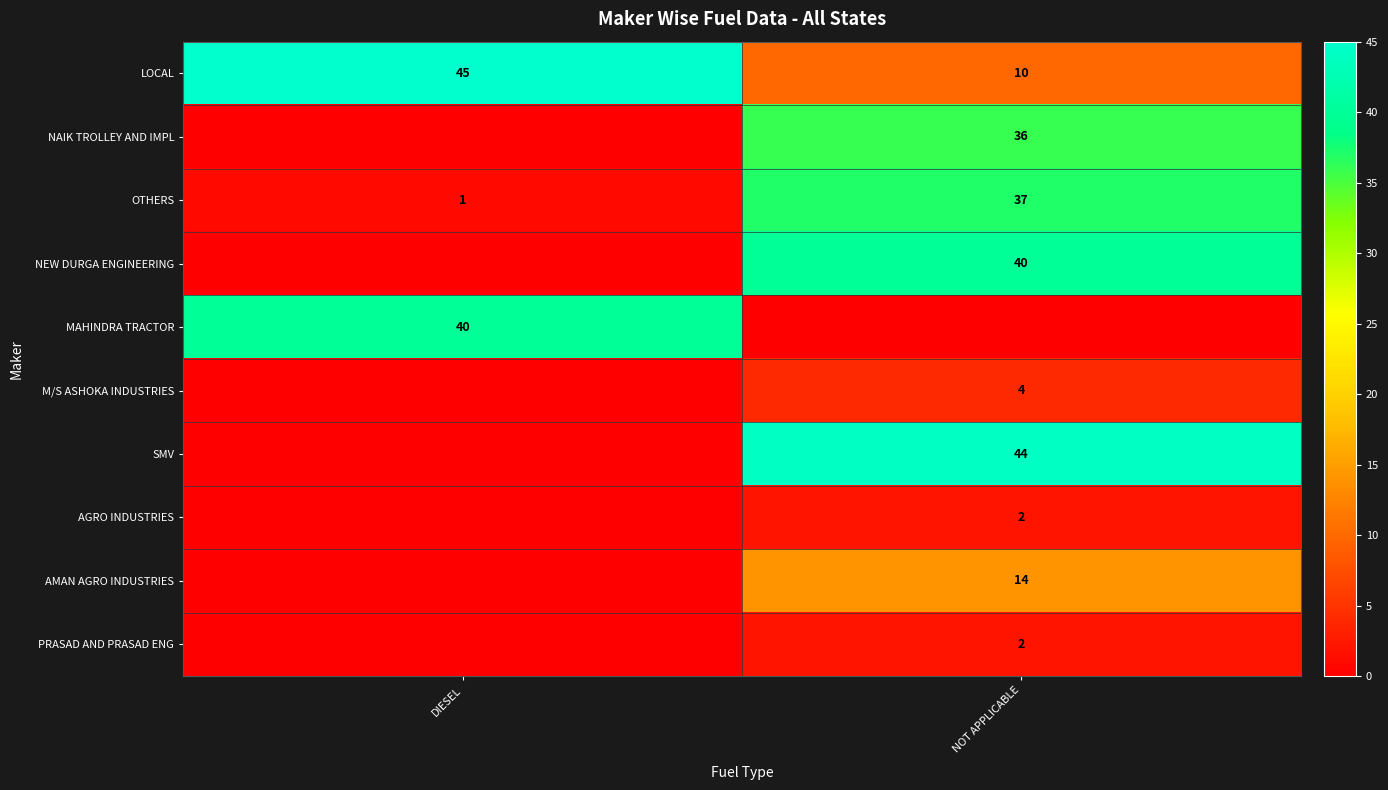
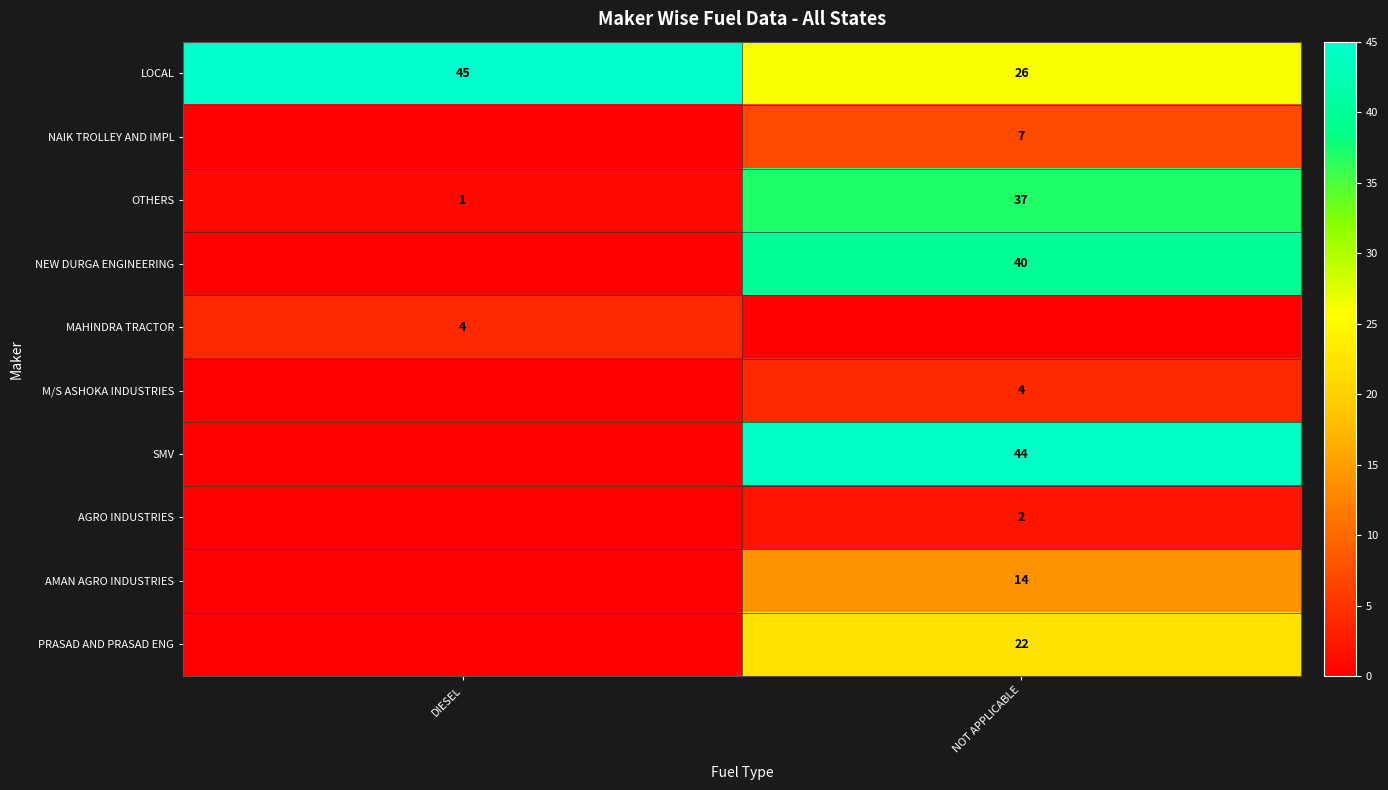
  {
    "LOCAL": {
      "DIESEL": 45,
-     "NOT APPLICABLE": 10
+     "NOT APPLICABLE": 26
    },
    "NAIK TROLLEY AND IMPL": {
-     "NOT APPLICABLE": 36
+     "NOT APPLICABLE": 7
    },
    "OTHERS": {
      "DIESEL": 1,
      "NOT APPLICABLE": 37
    },
    "NEW DURGA ENGINEERING": {
      "NOT APPLICABLE": 40
    },
    "MAHINDRA TRACTOR": {
-     "DIESEL": 40
+     "DIESEL": 4
    },
    "M/S ASHOKA INDUSTRIES": {
      "NOT APPLICABLE": 4
    },
    "SMV": {
      "NOT APPLICABLE": 44
    },
    "AGRO INDUSTRIES": {
      "NOT APPLICABLE": 2
    },
    "AMAN AGRO INDUSTRIES": {
      "NOT APPLICABLE": 14
    },
    "PRASAD AND PRASAD ENG": {
-     "NOT APPLICABLE": 2
+     "NOT APPLICABLE": 22
    }
  }
